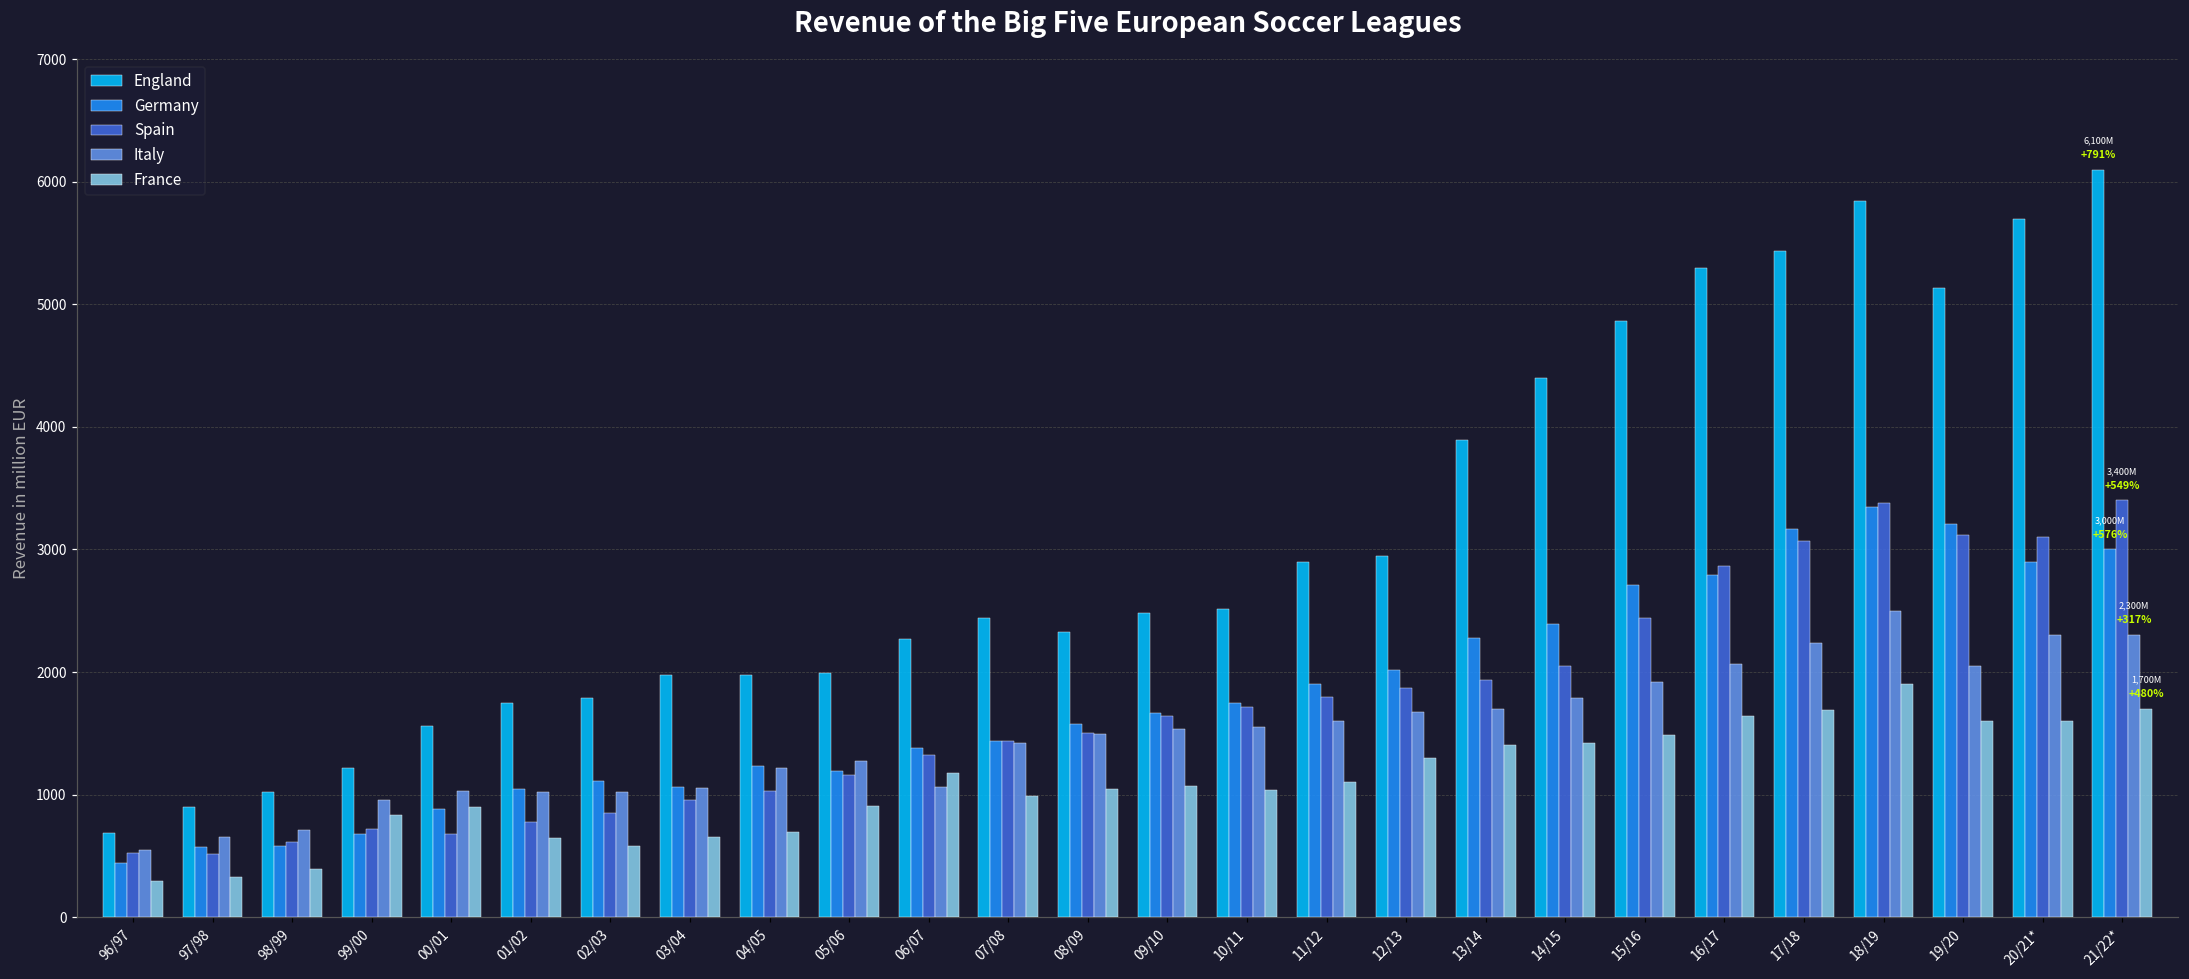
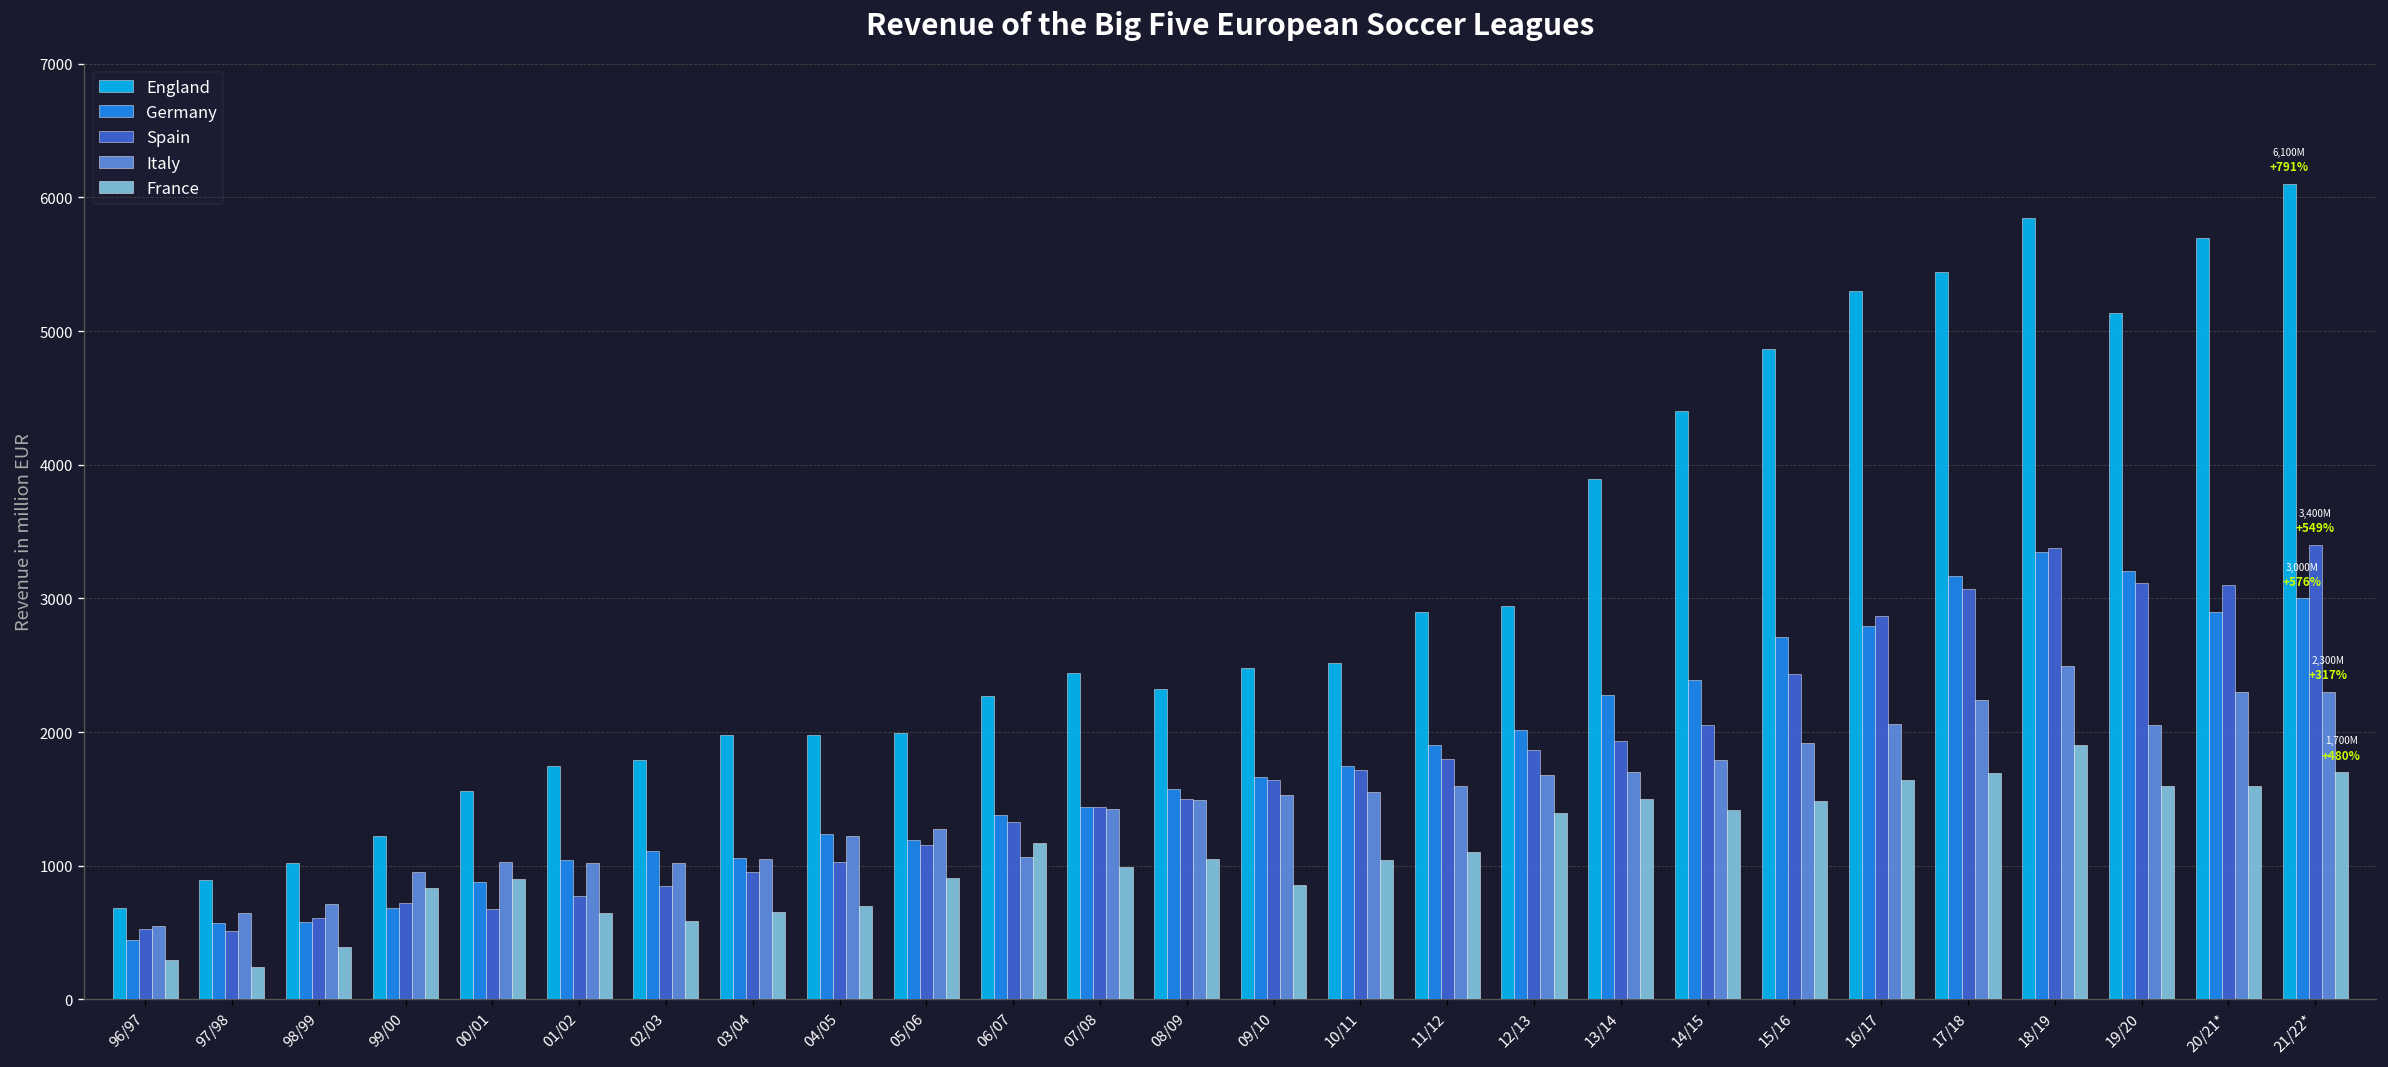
  {
    "France": {
      "96/97": 290,
-     "97/98": 320,
+     "97/98": 250,
      "98/99": 390,
      "99/00": 830,
      "00/01": 900,
      "01/02": 640,
      "02/03": 580,
      "03/04": 660,
      "04/05": 700,
      "05/06": 910,
      "06/07": 1170,
      "07/08": 990,
      "08/09": 1050,
-     "09/10": 1070,
+     "09/10": 850,
      "10/11": 1040,
      "11/12": 1100,
-     "12/13": 1300,
-     "13/14": 1410,
+     "12/13": 1400,
+     "13/14": 1500,
      "14/15": 1420,
      "15/16": 1490,
      "16/17": 1640,
      "17/18": 1690,
      "18/19": 1900,
      "19/20": 1600,
      "20/21*": 1600
    }
  }
